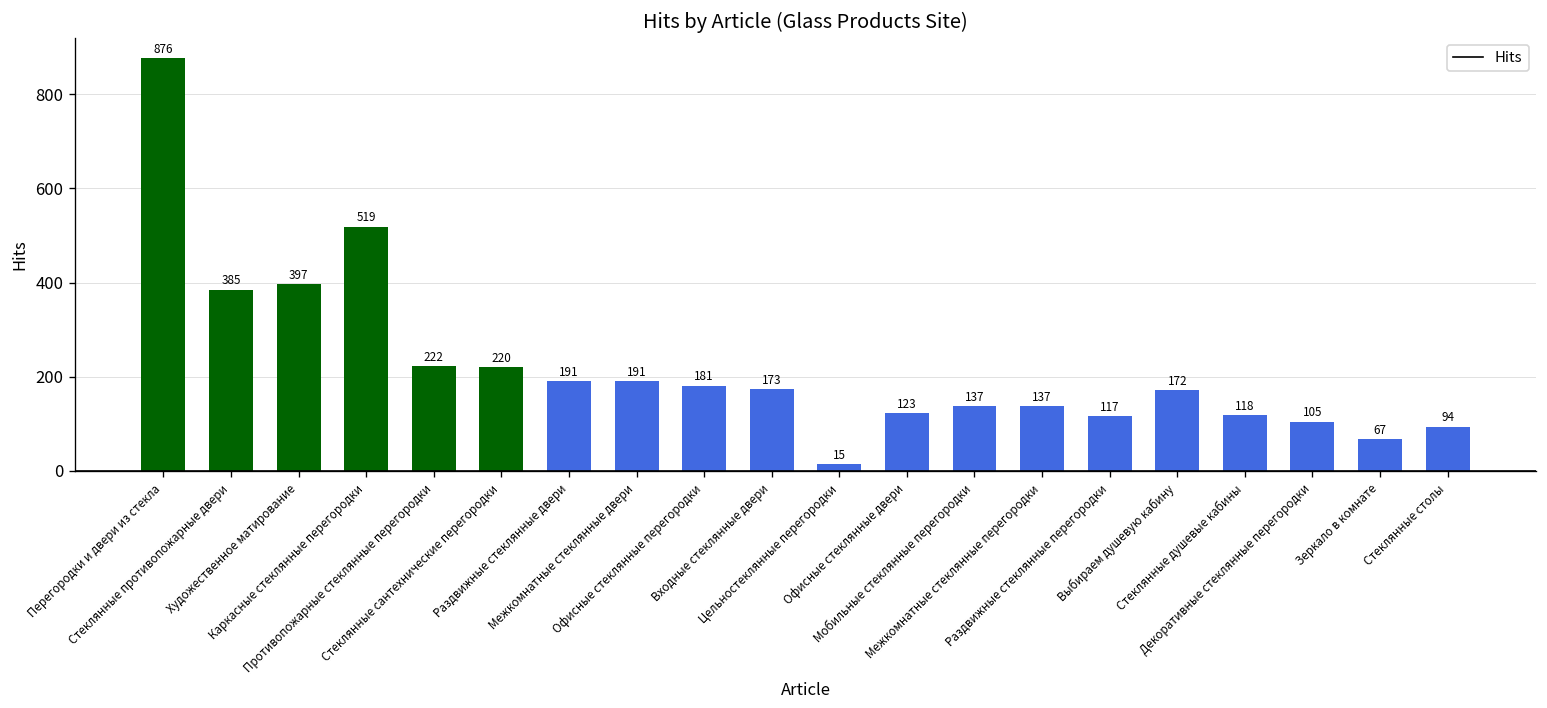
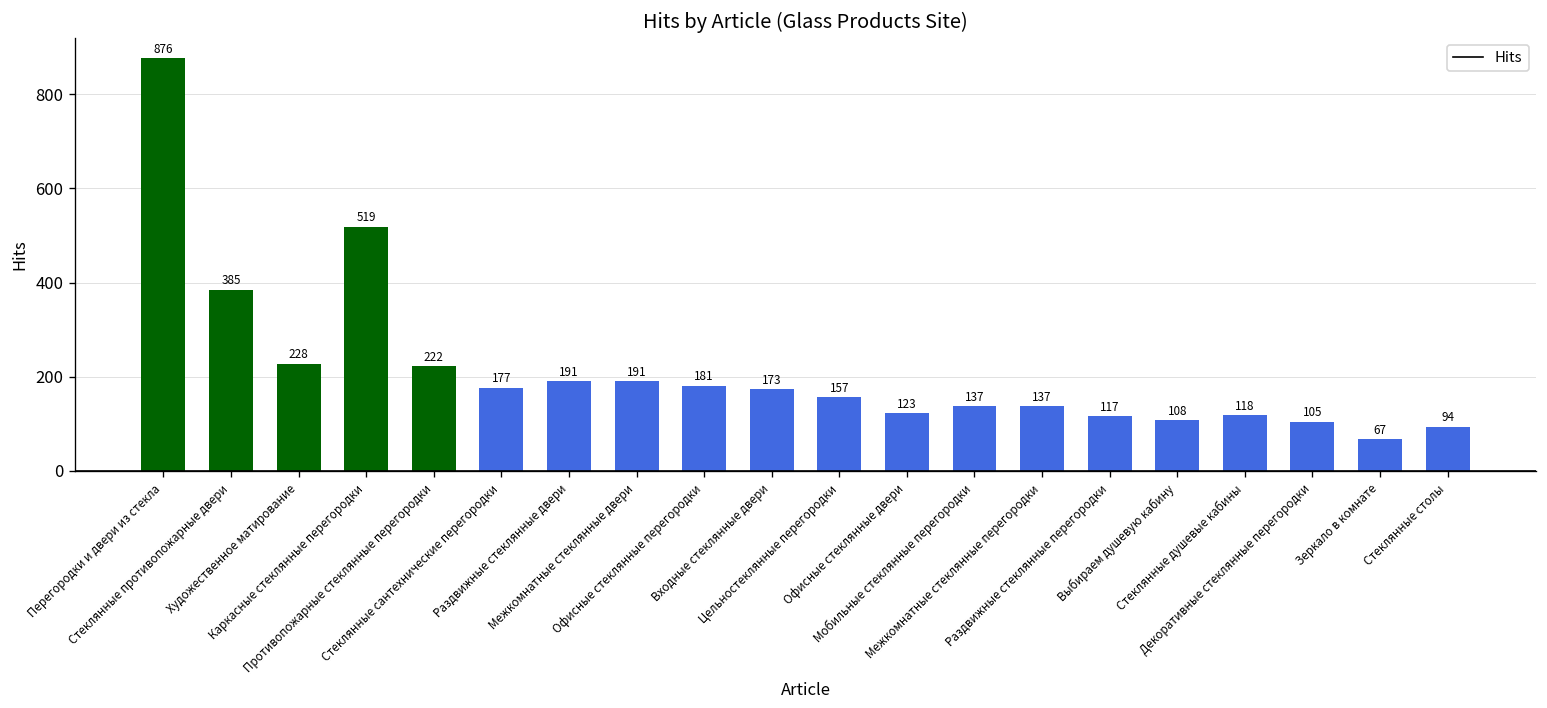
  {
    "Перегородки и двери из стекла": 876,
    "Стеклянные противопожарные двери": 385,
-   "Художественное матирование": 397,
+   "Художественное матирование": 228,
    "Каркасные стеклянные перегородки": 519,
    "Противопожарные стеклянные перегородки": 222,
-   "Стеклянные сантехнические перегородки": 220,
+   "Стеклянные сантехнические перегородки": 177,
    "Раздвижные стеклянные двери": 191,
    "Межкомнатные стеклянные двери": 191,
    "Офисные стеклянные перегородки": 181,
    "Входные стеклянные двери": 173,
-   "Цельностеклянные перегородки": 15,
+   "Цельностеклянные перегородки": 157,
    "Офисные стеклянные двери": 123,
    "Мобильные стеклянные перегородки": 137,
    "Межкомнатные стеклянные перегородки": 137,
    "Раздвижные стеклянные перегородки": 117,
-   "Выбираем душевую кабину": 172,
+   "Выбираем душевую кабину": 108,
    "Стеклянные душевые кабины": 118,
    "Декоративные стеклянные перегородки": 105,
    "Зеркало в комнате": 67,
    "Стеклянные столы": 94
  }
